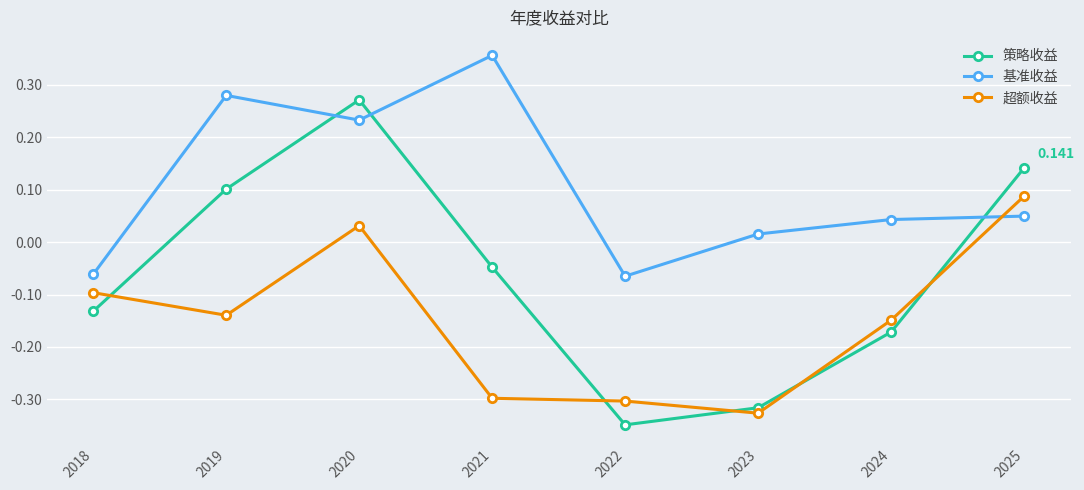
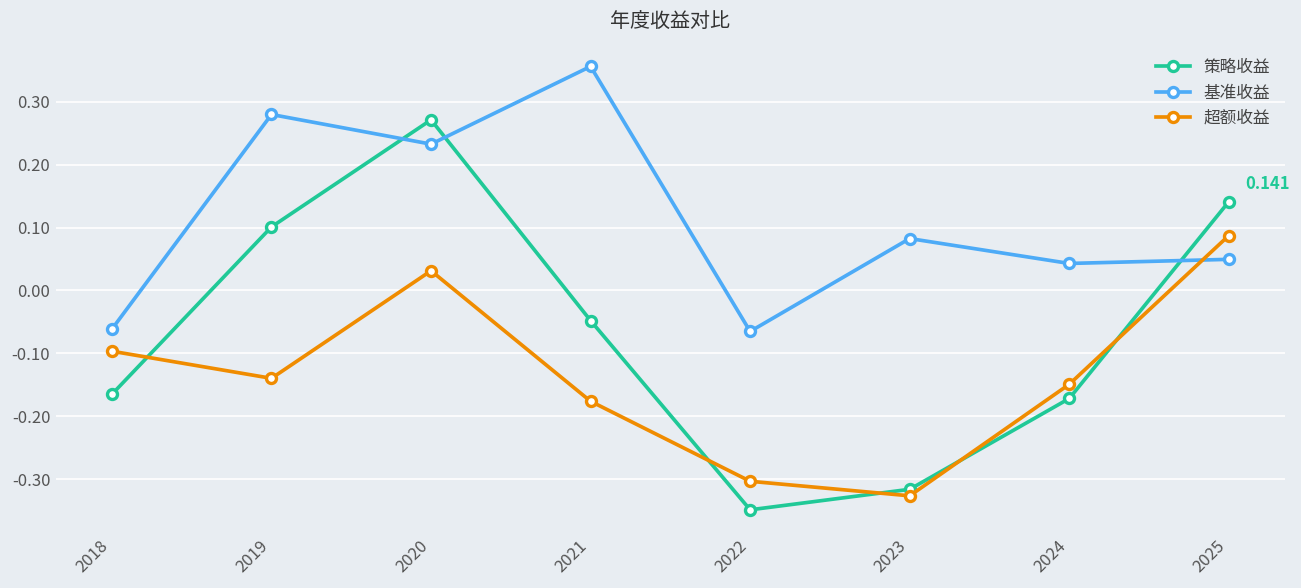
  {
    "策略收益": {
-     "2018": -0.13,
+     "2018": -0.16,
      "2019": 0.10,
      "2020": 0.27,
      "2021": -0.05,
      "2022": -0.35,
      "2023": -0.32,
      "2024": -0.17
    },
    "基准收益": {
      "2018": -0.06,
      "2019": 0.28,
      "2020": 0.23,
      "2021": 0.36,
      "2022": -0.07,
-     "2023": 0.02,
+     "2023": 0.08,
      "2024": 0.04,
      "2025": 0.05
    },
    "超额收益": {
      "2018": -0.10,
      "2019": -0.14,
      "2020": 0.03,
-     "2021": -0.30,
+     "2021": -0.18,
      "2022": -0.30,
      "2023": -0.33,
      "2024": -0.15,
      "2025": 0.09
    }
  }
